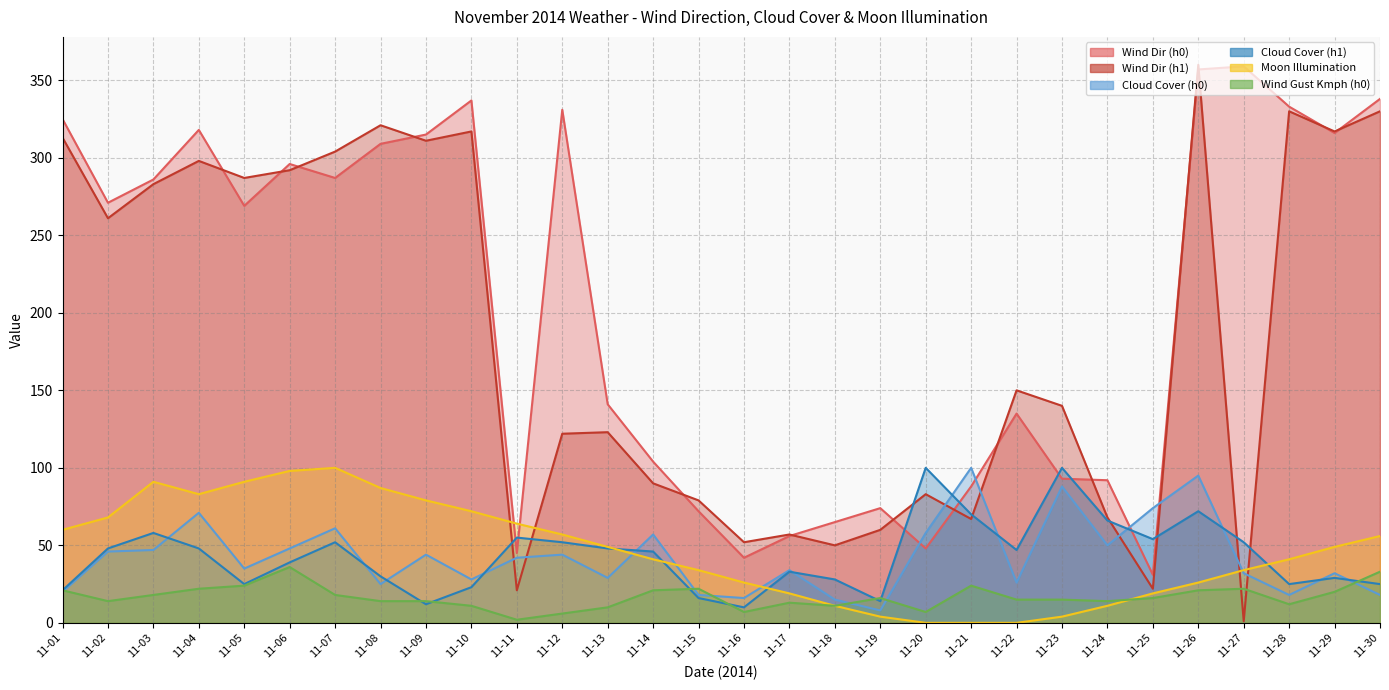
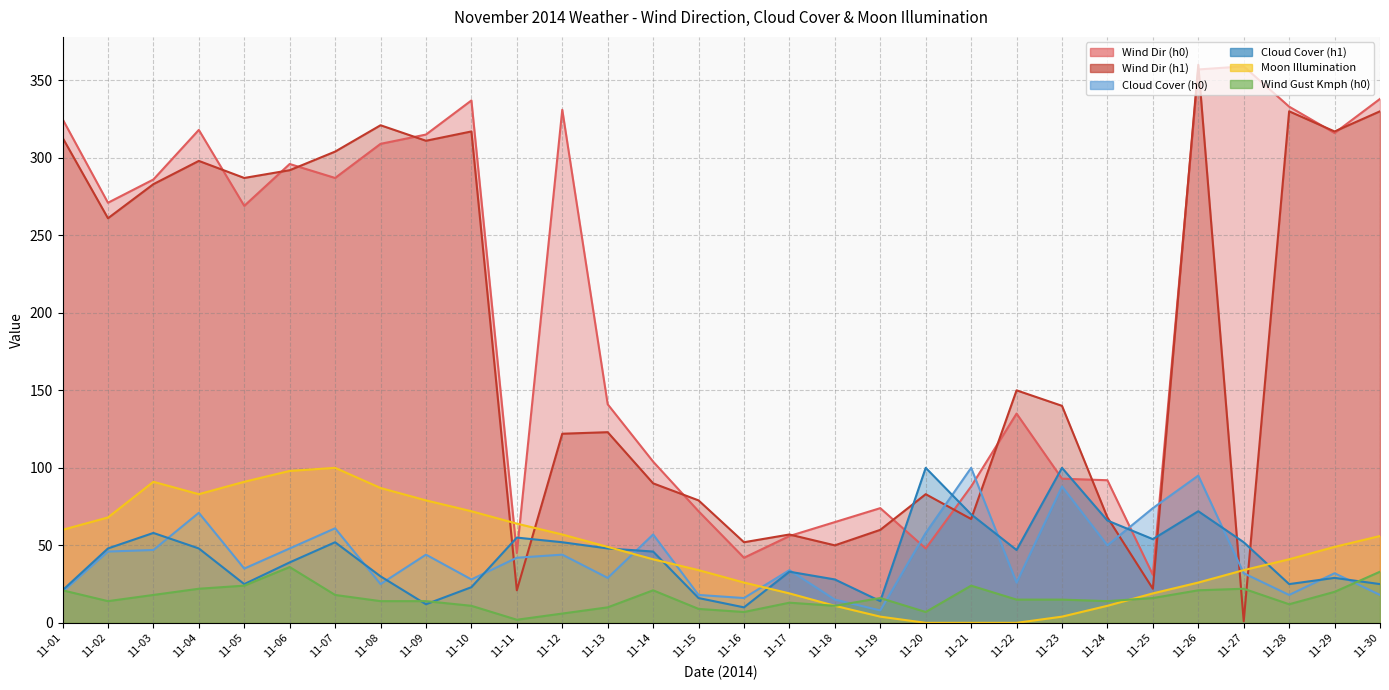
  {
    "Moon Illumination": {
      "11-01": 60,
      "11-02": 68,
      "11-03": 91,
      "11-04": 83,
      "11-05": 91,
      "11-06": 98,
      "11-07": 100,
      "11-08": 87,
      "11-09": 79,
      "11-10": 72,
      "11-11": 64,
      "11-12": 57,
      "11-14": 41,
      "11-15": 34,
      "11-16": 26,
      "11-17": 19,
      "11-19": 4,
      "11-20": 0,
      "11-21": 0,
      "11-22": 0,
      "11-23": 4,
      "11-24": 11,
      "11-25": 19,
      "11-26": 26,
      "11-27": 34,
      "11-28": 41,
      "11-29": 49,
      "11-30": 56
    },
    "Wind Gust Kmph (h0)": {
      "11-02": 14,
      "11-03": 18,
      "11-04": 22,
      "11-06": 36,
      "11-07": 18,
      "11-08": 14,
      "11-09": 14,
      "11-10": 11,
      "11-11": 2,
      "11-12": 6,
      "11-13": 10,
      "11-14": 21,
-     "11-15": 22,
+     "11-15": 9,
      "11-16": 7,
      "11-17": 13,
      "11-19": 16,
      "11-20": 7,
      "11-21": 24,
      "11-22": 15,
      "11-23": 15,
      "11-24": 14,
      "11-25": 16,
      "11-26": 21,
      "11-27": 22,
      "11-28": 12,
      "11-29": 20,
      "11-30": 33
    }
  }
